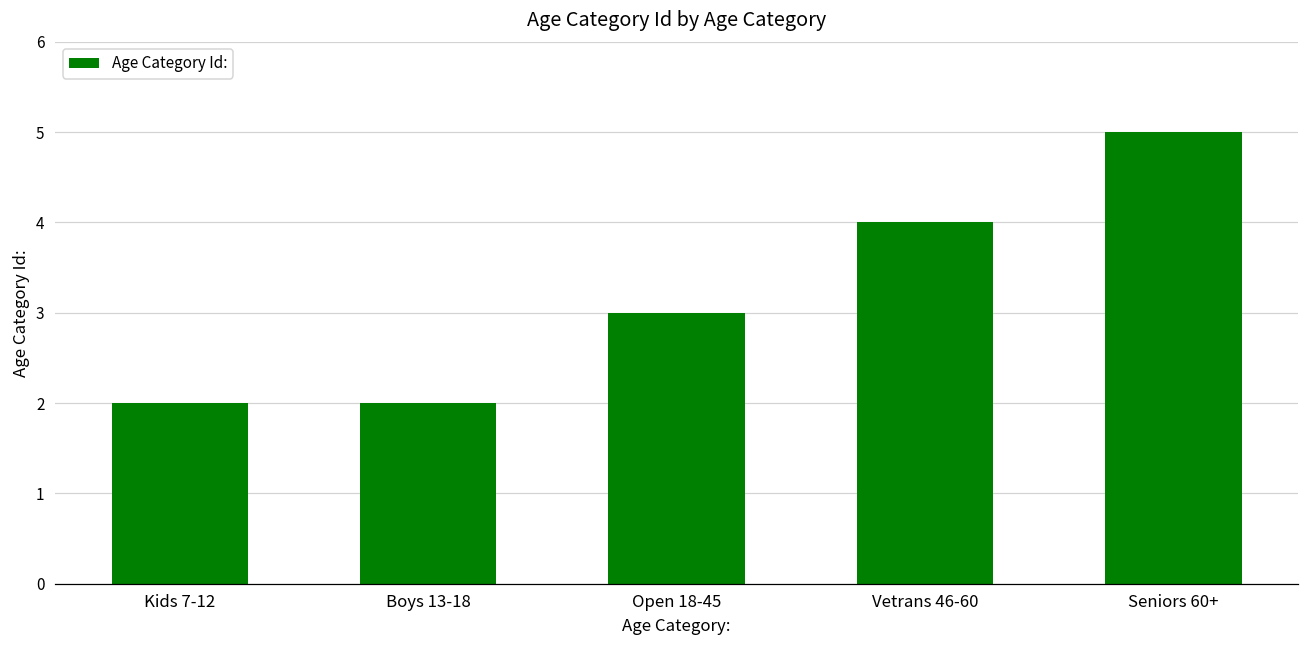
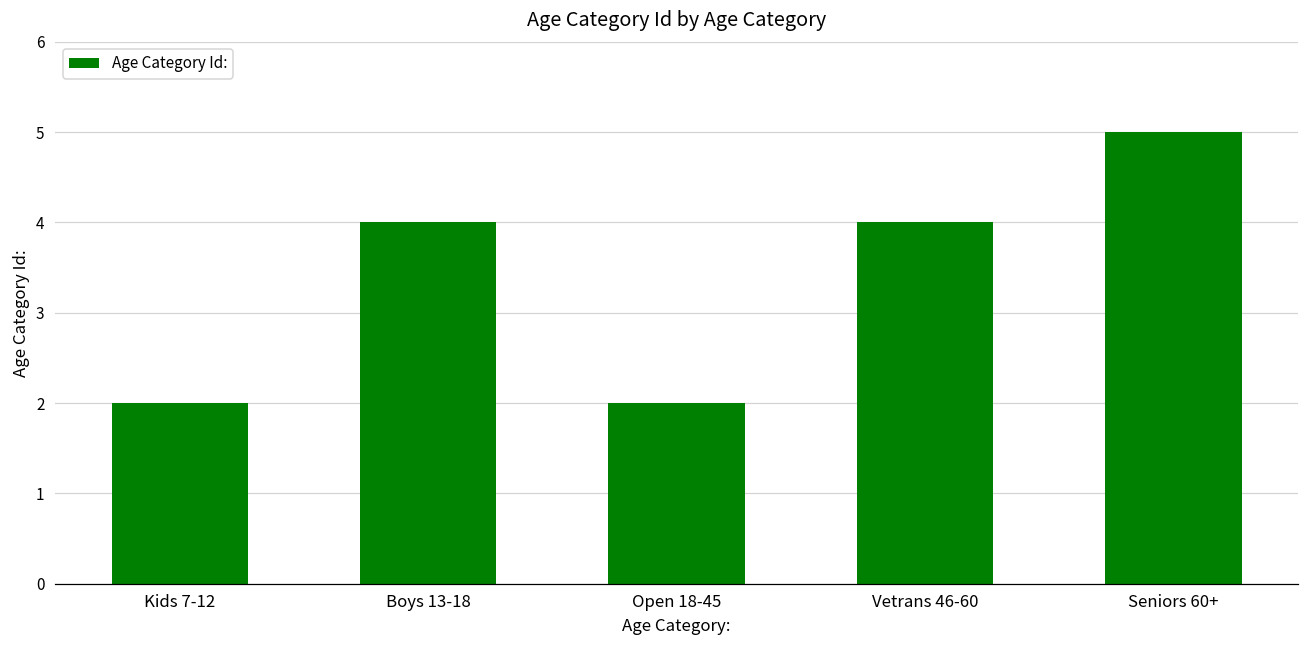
  {
    "Kids 7-12": 2,
-   "Boys 13-18": 2,
-   "Open 18-45": 3,
+   "Boys 13-18": 4,
+   "Open 18-45": 2,
    "Vetrans 46-60": 4,
    "Seniors 60+": 5
  }
